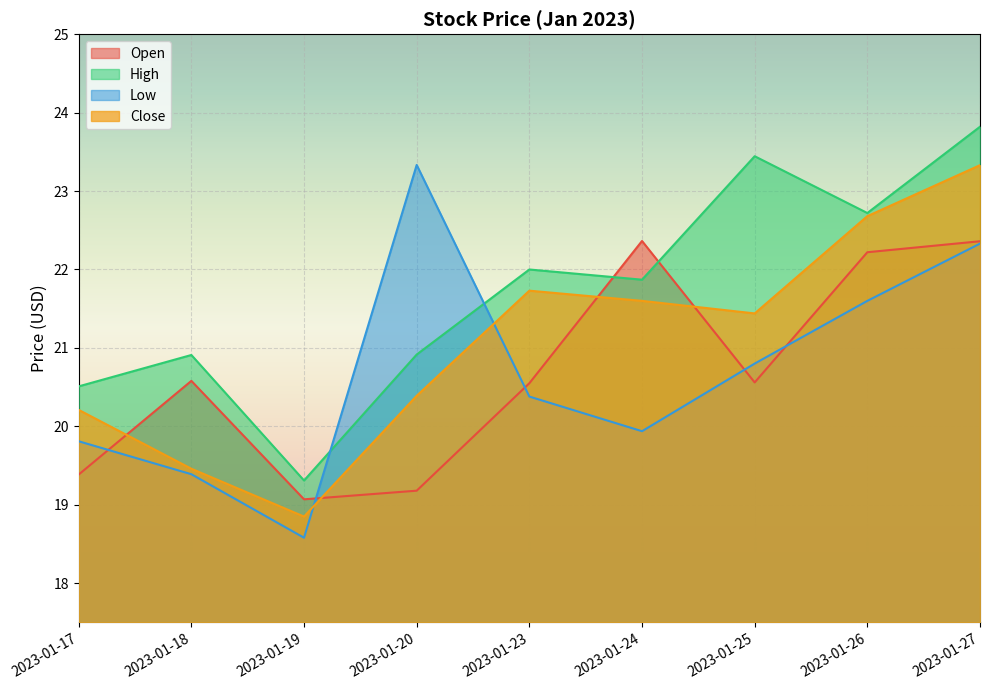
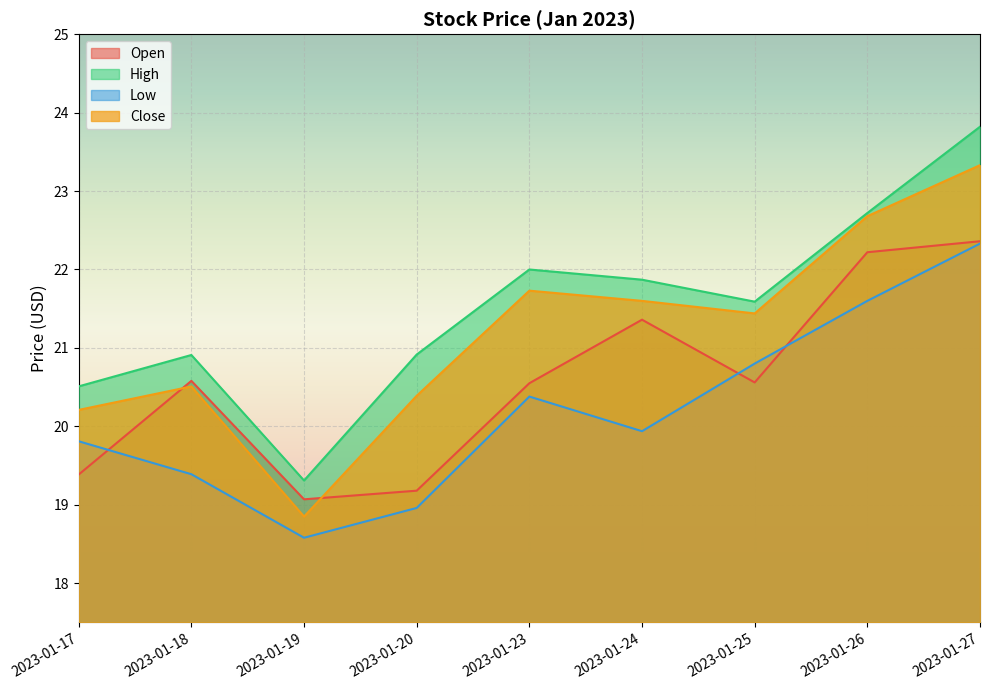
  {
    "Open": {
      "2023-01-17": 19.4,
      "2023-01-18": 20.6,
      "2023-01-19": 19.1,
      "2023-01-20": 19.2,
      "2023-01-23": 20.5,
-     "2023-01-24": 22.4,
+     "2023-01-24": 21.4,
      "2023-01-25": 20.6,
      "2023-01-26": 22.2
    },
    "High": {
      "2023-01-17": 20.5,
      "2023-01-18": 20.9,
      "2023-01-19": 19.3,
      "2023-01-20": 20.9,
      "2023-01-23": 22.0,
      "2023-01-24": 21.9,
-     "2023-01-25": 23.4,
+     "2023-01-25": 21.6,
      "2023-01-26": 22.7,
      "2023-01-27": 23.8
    },
    "Low": {
      "2023-01-17": 19.8,
      "2023-01-18": 19.4,
      "2023-01-19": 18.6,
-     "2023-01-20": 23.3,
+     "2023-01-20": 19.0,
      "2023-01-23": 20.4,
      "2023-01-24": 19.9,
      "2023-01-25": 20.8,
      "2023-01-26": 21.6
    },
    "Close": {
      "2023-01-17": 20.2,
-     "2023-01-18": 19.5,
+     "2023-01-18": 20.5,
      "2023-01-19": 18.9,
      "2023-01-20": 20.4,
      "2023-01-23": 21.7,
      "2023-01-24": 21.6,
      "2023-01-25": 21.4,
      "2023-01-26": 22.7,
      "2023-01-27": 23.3
    }
  }
